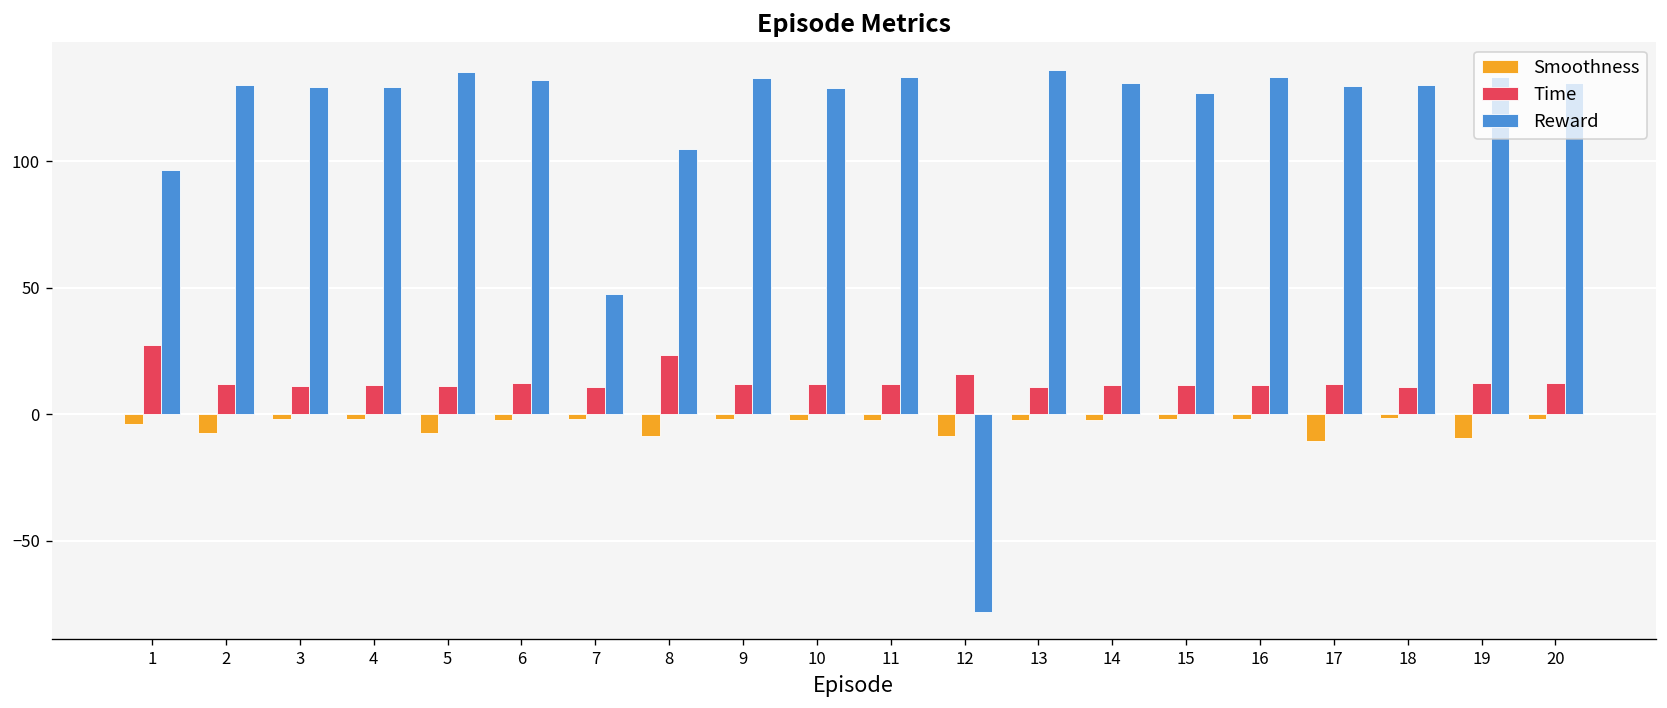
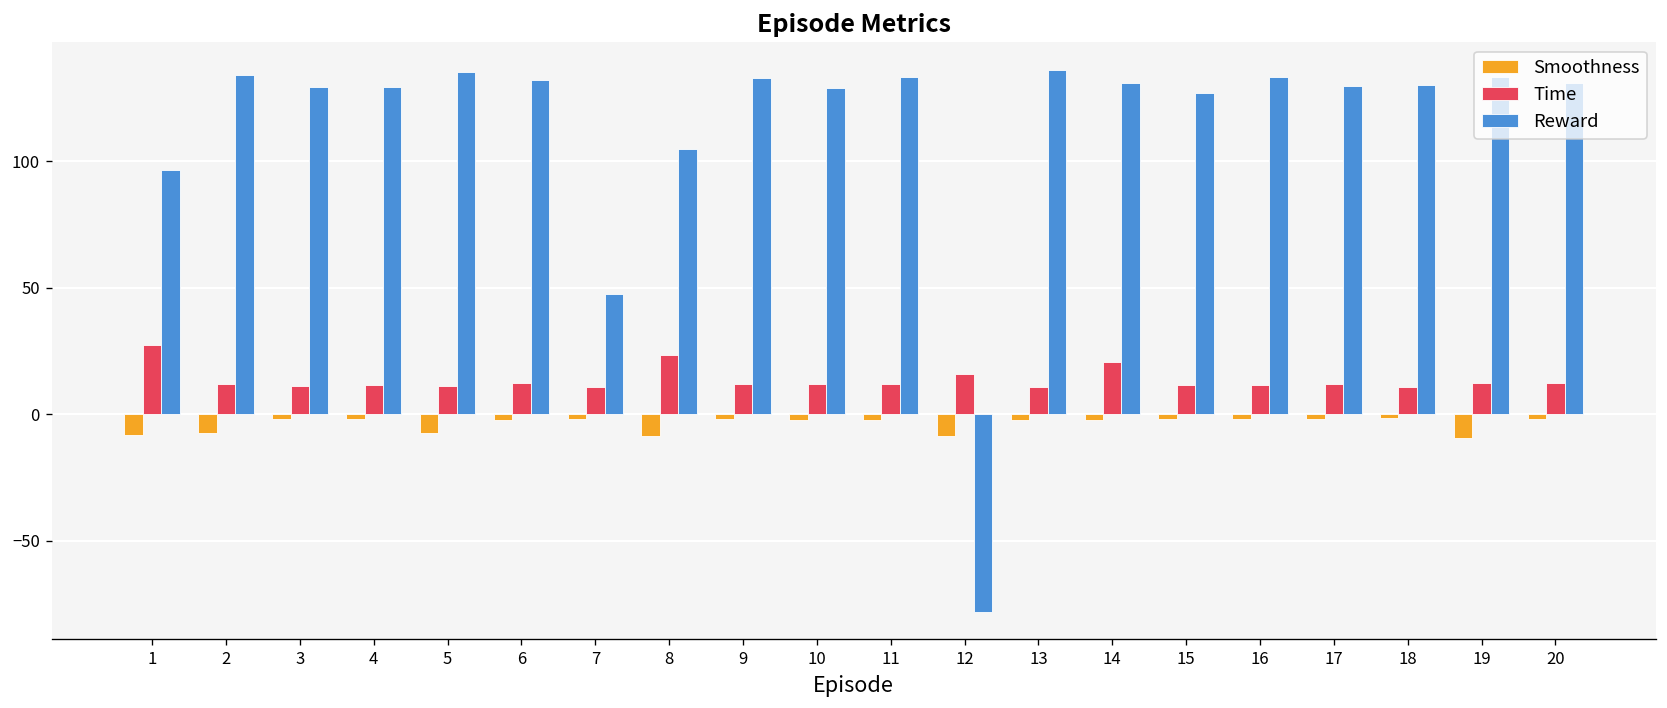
  {
    "Smoothness": {
-     "1": -4,
+     "1": -8,
      "2": -7,
      "3": -2,
      "4": -2,
      "5": -7,
      "6": -2,
      "7": -2,
      "8": -9,
      "9": -2,
      "10": -2,
      "11": -2,
      "12": -9,
      "13": -2,
      "14": -2,
      "15": -2,
      "16": -2,
-     "17": -11,
+     "17": -2,
      "18": -2,
      "19": -9,
      "20": -2
    },
    "Time": {
      "1": 27,
      "2": 12,
      "3": 11,
      "4": 11,
      "5": 11,
      "6": 12,
      "7": 11,
      "8": 23,
      "9": 12,
      "10": 12,
      "11": 12,
      "12": 16,
      "13": 11,
-     "14": 12,
+     "14": 20,
      "15": 12,
      "16": 12,
      "17": 12,
      "18": 11,
      "19": 12,
      "20": 12
    },
    "Reward": {
      "1": 97,
-     "2": 130,
+     "2": 134,
      "3": 129,
      "4": 129,
      "5": 135,
      "6": 132,
      "7": 47,
      "8": 105,
      "9": 133,
      "10": 129,
      "11": 133,
      "12": -78,
      "13": 136,
      "14": 131,
      "15": 127,
      "16": 133,
      "17": 130,
      "18": 130
    }
  }
